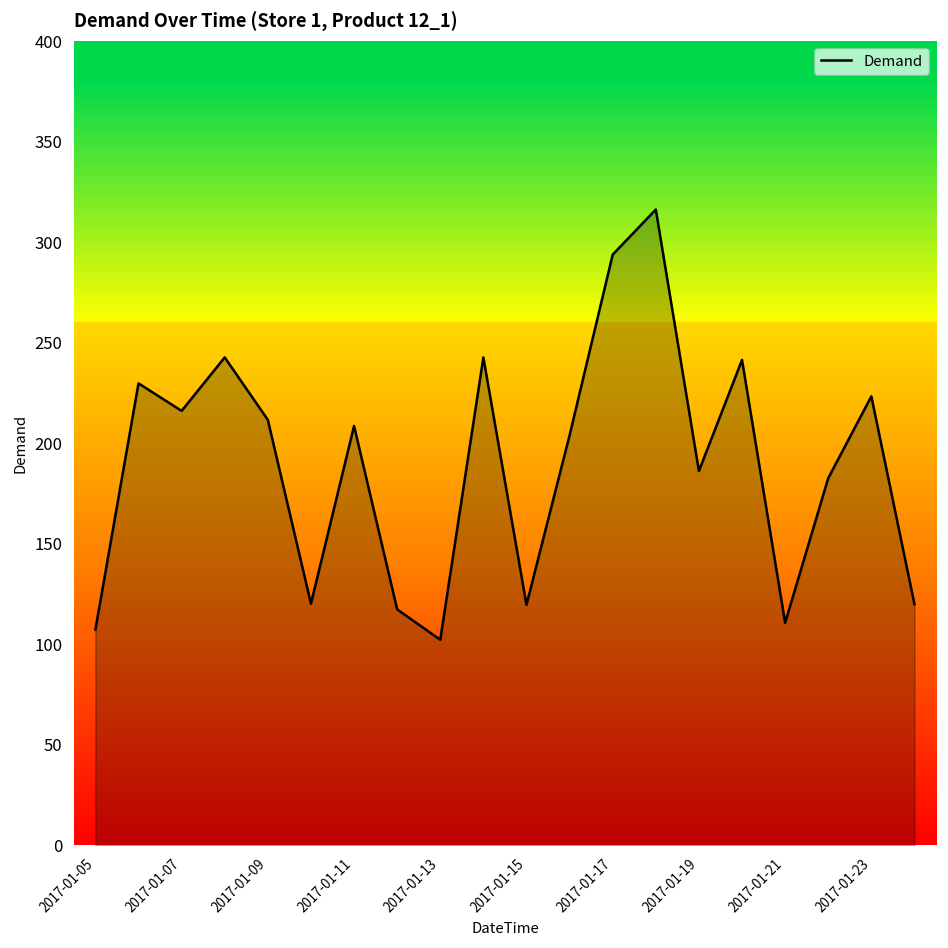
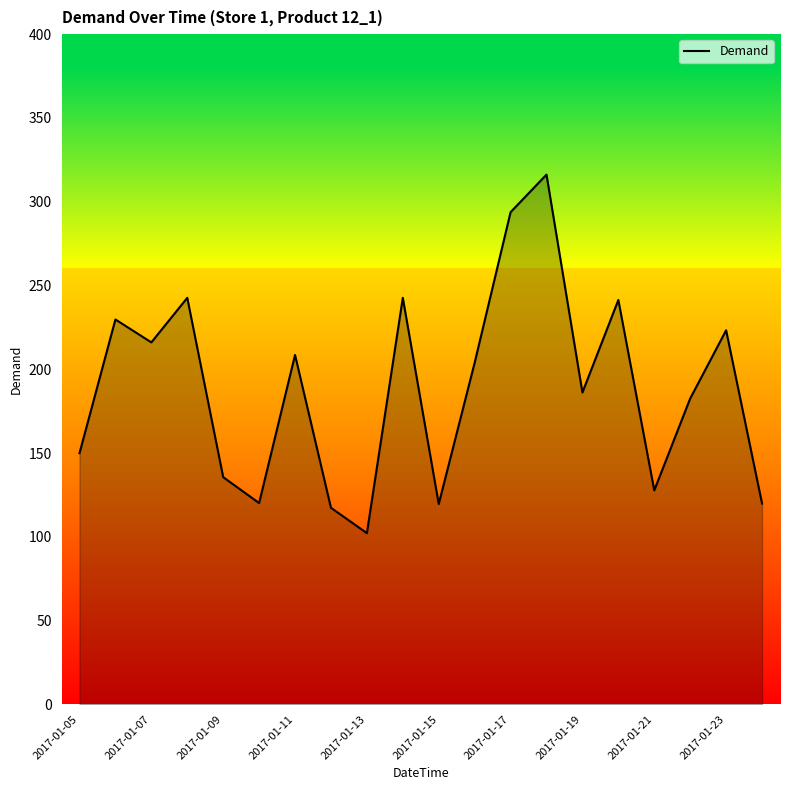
  {
-   "2017-01-05": 107,
+   "2017-01-05": 150,
    "2017-01-07": 216,
-   "2017-01-09": 212,
+   "2017-01-09": 136,
    "2017-01-11": 209,
    "2017-01-13": 102,
    "2017-01-15": 120,
    "2017-01-17": 294,
    "2017-01-19": 186,
-   "2017-01-21": 111,
+   "2017-01-21": 128,
    "2017-01-23": 223
  }
